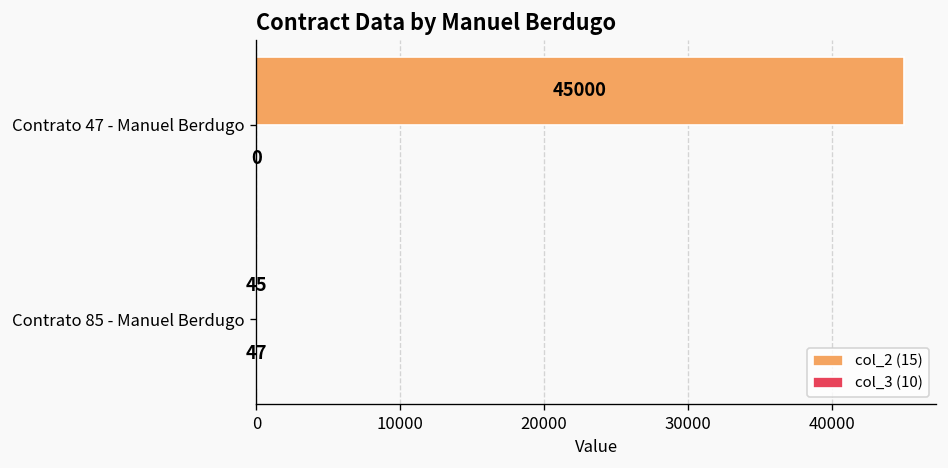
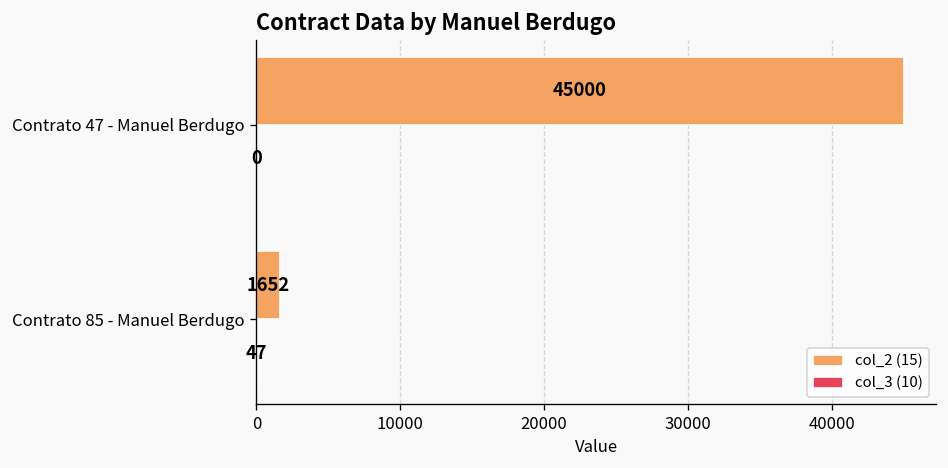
  {
    "col_2 (15)": {
      "Contrato 47 - Manuel Berdugo": 45000,
-     "Contrato 85 - Manuel Berdugo": 45
+     "Contrato 85 - Manuel Berdugo": 1652
    },
    "col_3 (10)": {
      "Contrato 47 - Manuel Berdugo": 0,
      "Contrato 85 - Manuel Berdugo": 47
    }
  }
